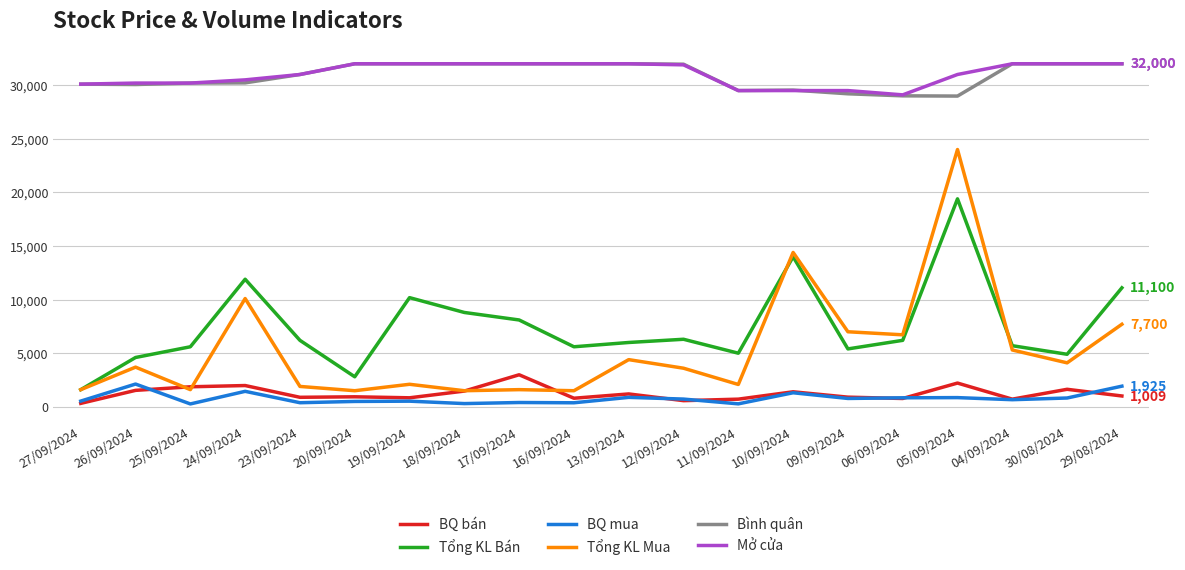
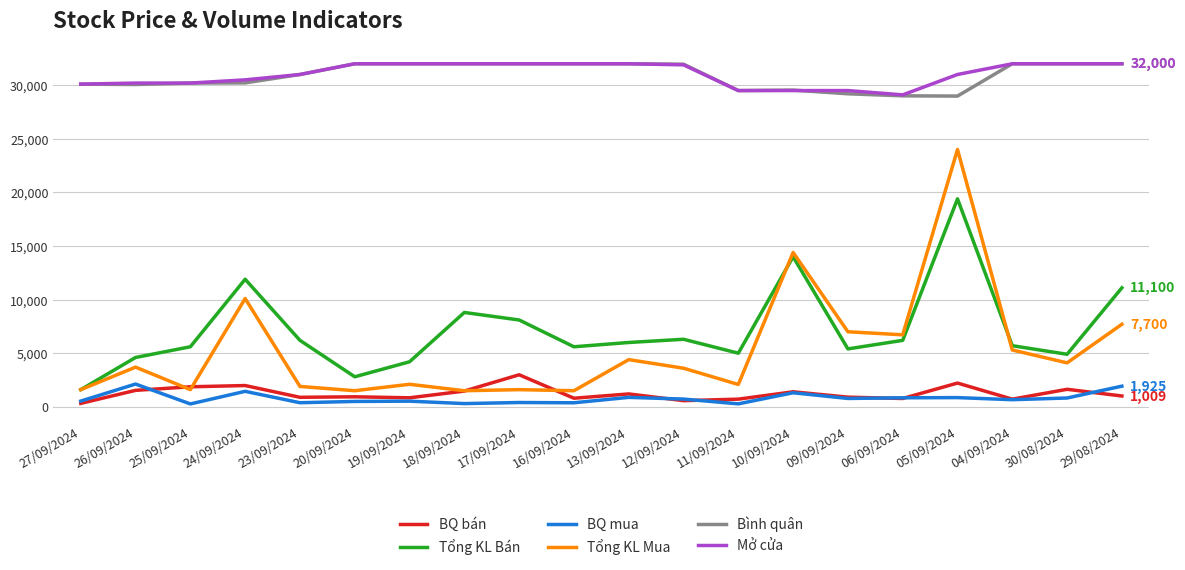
  {
    "BQ bán": {
      "26/09/2024": "1,500",
      "25/09/2024": "1,900",
      "24/09/2024": "2,000",
      "23/09/2024": "900",
      "20/09/2024": "900",
      "19/09/2024": "800",
      "17/09/2024": "3,000",
      "16/09/2024": "800",
      "13/09/2024": "1,200",
      "11/09/2024": "700",
      "05/09/2024": "2,200",
      "30/08/2024": "1,600"
    },
    "Tổng KL Bán": {
      "26/09/2024": "4,600",
      "25/09/2024": "5,600",
      "24/09/2024": "11,900",
      "23/09/2024": "6,200",
      "20/09/2024": "2,800",
-     "19/09/2024": "10,200",
+     "19/09/2024": "4,200",
      "18/09/2024": "8,800",
      "17/09/2024": "8,100",
      "16/09/2024": "5,600",
      "13/09/2024": "6,000",
      "12/09/2024": "6,300",
      "11/09/2024": "5,000",
      "10/09/2024": "14,000",
      "09/09/2024": "5,400",
      "06/09/2024": "6,200",
      "05/09/2024": "19,400",
      "04/09/2024": "5,700",
      "30/08/2024": "4,900"
    },
    "BQ mua": {
      "26/09/2024": "2,100",
      "25/09/2024": "300",
      "24/09/2024": "1,400",
      "23/09/2024": "400",
      "20/09/2024": "500",
      "19/09/2024": "500",
      "18/09/2024": "300",
      "17/09/2024": "400",
      "16/09/2024": "400",
      "13/09/2024": "900",
      "11/09/2024": "300",
      "05/09/2024": "900",
      "30/08/2024": "800"
    },
    "Tổng KL Mua": {
      "29/08/2024": "7,700"
    },
    "Bình quân": {
      "24/09/2024": "30,200",
      "09/09/2024": "29,200",
      "05/09/2024": "29,000"
    },
    "Mở cửa": {
      "24/09/2024": "30,500",
      "09/09/2024": "29,500",
      "05/09/2024": "31,000"
    }
  }
